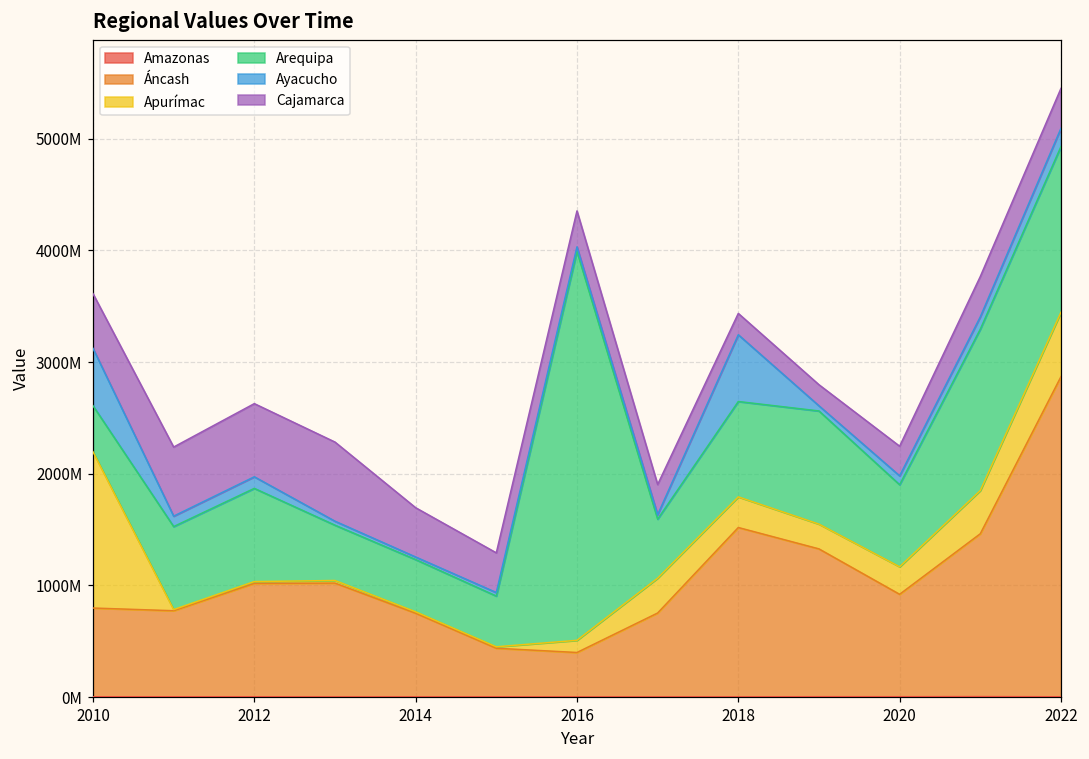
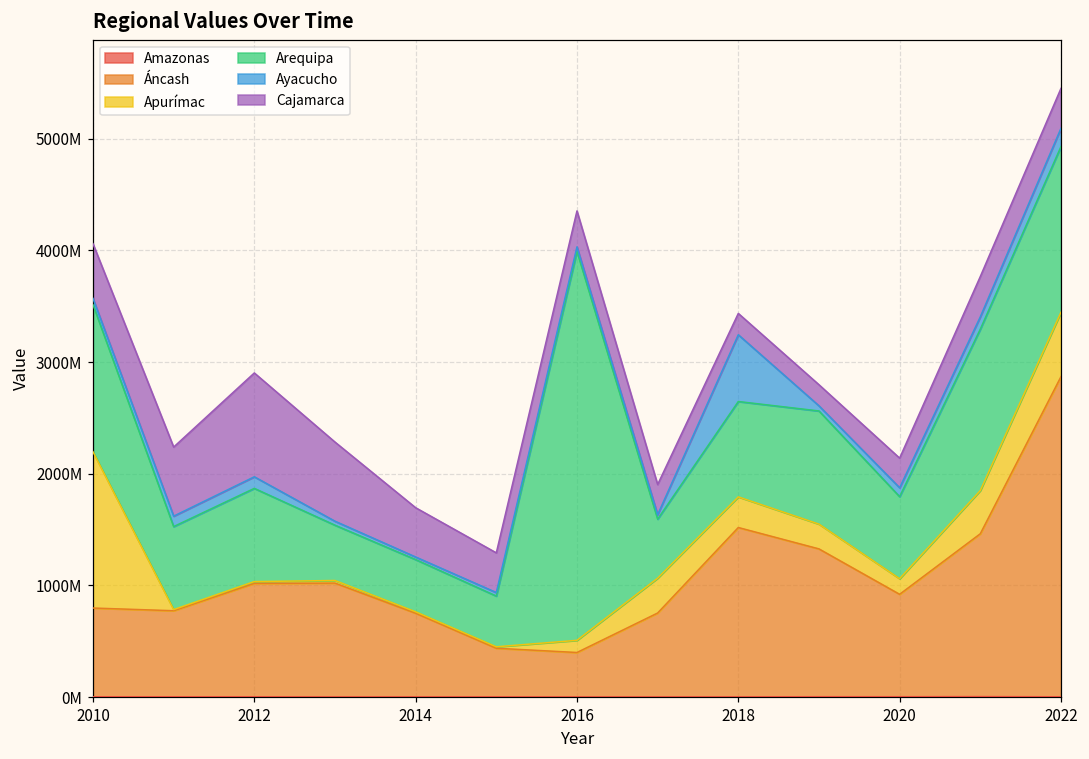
  {
    "Apurímac": {
      "2010": 1400000000,
      "2016": 110000000,
      "2018": 270000000,
-     "2020": 250000000,
+     "2020": 140000000,
      "2022": 580000000
    },
    "Arequipa": {
-     "2010": 410000000,
+     "2010": 1320000000,
      "2012": 830000000,
      "2016": 3480000000,
      "2018": 850000000,
      "2020": 730000000,
      "2022": 1480000000
    },
    "Ayacucho": {
-     "2010": 510000000,
+     "2010": 60000000,
      "2012": 100000000,
      "2016": 40000000,
      "2018": 600000000,
      "2020": 80000000,
      "2022": 160000000
    },
    "Cajamarca": {
      "2010": 490000000,
-     "2012": 660000000,
+     "2012": 930000000,
      "2014": 440000000,
      "2016": 320000000,
      "2018": 190000000,
      "2020": 270000000,
      "2022": 360000000
    }
  }
